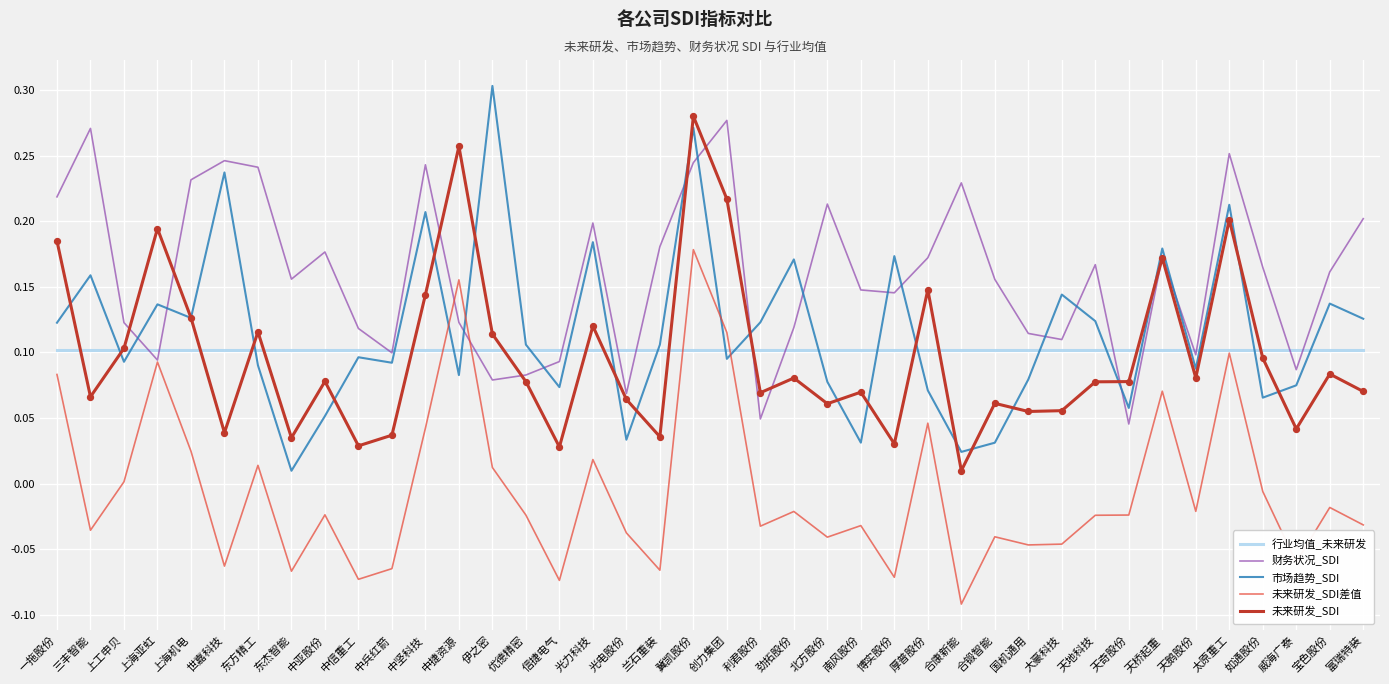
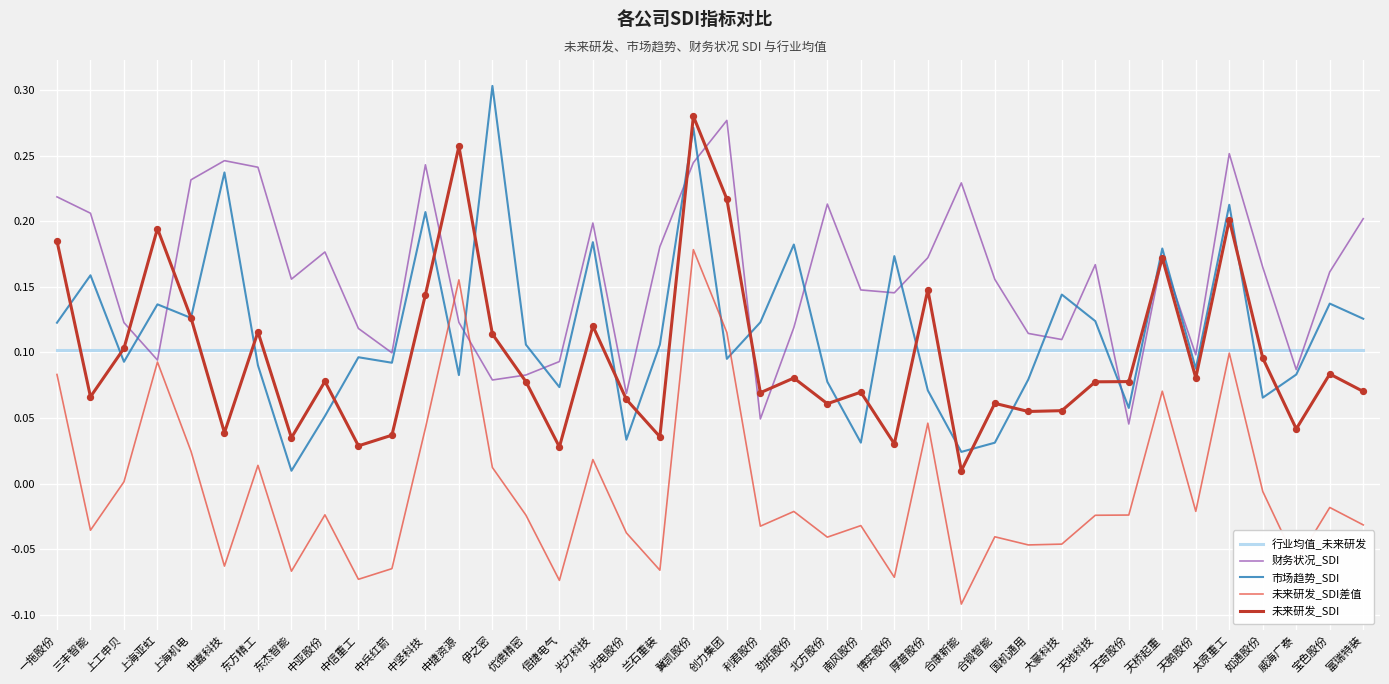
  {
    "行业均值_未来研发": {
      "一拖股份": 0.102,
      "三丰智能": 0.102,
      "上海亚虹": 0.102,
      "上海机电": 0.102,
      "世嘉科技": 0.102,
      "东方精工": 0.102,
      "东杰智能": 0.102,
      "中亚股份": 0.102,
      "中信重工": 0.102,
      "中兵红箭": 0.102,
      "中坚科技": 0.102,
      "中捷资源": 0.102,
      "伊之密": 0.102,
      "优德精密": 0.102,
      "信捷电气": 0.102,
      "光力科技": 0.102,
      "光电股份": 0.102,
      "兰石重装": 0.102,
      "冀凯股份": 0.102,
      "创力集团": 0.102,
      "利君股份": 0.102,
      "劲拓股份": 0.102,
      "北方股份": 0.102,
      "南风股份": 0.102,
      "博实股份": 0.102,
      "厚普股份": 0.102,
      "合康新能": 0.102,
      "合锻智能": 0.102,
      "国机通用": 0.102,
      "大豪科技": 0.102,
      "天地科技": 0.102,
      "天奇股份": 0.102,
      "天桥起重": 0.102,
      "天鹅股份": 0.102,
      "太原重工": 0.102,
      "如通股份": 0.102,
      "威海广泰": 0.102,
      "宝色股份": 0.102,
      "富瑞特装": 0.102
    },
    "财务状况_SDI": {
      "一拖股份": 0.219,
-     "三丰智能": 0.271,
+     "三丰智能": 0.206,
      "上工申贝": 0.123,
      "上海机电": 0.232,
      "世嘉科技": 0.246,
      "东方精工": 0.241,
      "东杰智能": 0.156,
      "中亚股份": 0.177,
      "中信重工": 0.118,
      "中兵红箭": 0.100,
      "中坚科技": 0.243,
      "中捷资源": 0.123,
      "伊之密": 0.079,
      "优德精密": 0.083,
      "信捷电气": 0.093,
      "光力科技": 0.199,
      "光电股份": 0.069,
      "兰石重装": 0.181,
      "冀凯股份": 0.245,
      "创力集团": 0.277,
      "利君股份": 0.049,
      "劲拓股份": 0.119,
      "北方股份": 0.213,
      "南风股份": 0.148,
      "博实股份": 0.146,
      "厚普股份": 0.172,
      "合康新能": 0.229,
      "合锻智能": 0.156,
      "国机通用": 0.115,
      "大豪科技": 0.110,
      "天地科技": 0.167,
      "天奇股份": 0.045,
      "天鹅股份": 0.098,
      "太原重工": 0.252,
      "如通股份": 0.165,
      "威海广泰": 0.087,
      "宝色股份": 0.161,
      "富瑞特装": 0.202
    },
    "市场趋势_SDI": {
      "一拖股份": 0.123,
      "三丰智能": 0.159,
      "上工申贝": 0.093,
      "上海亚虹": 0.137,
      "世嘉科技": 0.237,
      "东方精工": 0.090,
      "东杰智能": 0.010,
      "中亚股份": 0.052,
      "中信重工": 0.096,
      "中兵红箭": 0.092,
      "中坚科技": 0.207,
      "中捷资源": 0.083,
      "伊之密": 0.303,
      "优德精密": 0.106,
      "信捷电气": 0.074,
      "光力科技": 0.184,
      "光电股份": 0.034,
      "兰石重装": 0.106,
      "冀凯股份": 0.271,
      "创力集团": 0.095,
      "利君股份": 0.123,
-     "劲拓股份": 0.171,
+     "劲拓股份": 0.182,
      "北方股份": 0.078,
      "南风股份": 0.031,
      "博实股份": 0.173,
      "厚普股份": 0.071,
      "合康新能": 0.024,
      "合锻智能": 0.031,
      "国机通用": 0.079,
      "大豪科技": 0.144,
      "天地科技": 0.124,
      "天奇股份": 0.058,
      "天桥起重": 0.179,
      "天鹅股份": 0.088,
      "太原重工": 0.213,
      "如通股份": 0.066,
-     "威海广泰": 0.075,
+     "威海广泰": 0.083,
      "宝色股份": 0.137,
      "富瑞特装": 0.126
    }
  }
